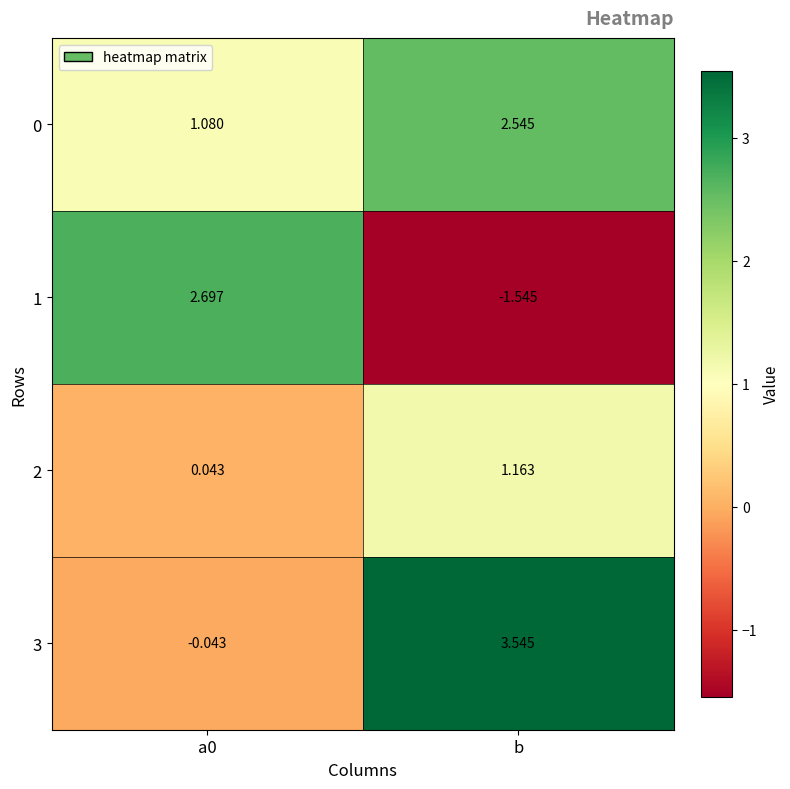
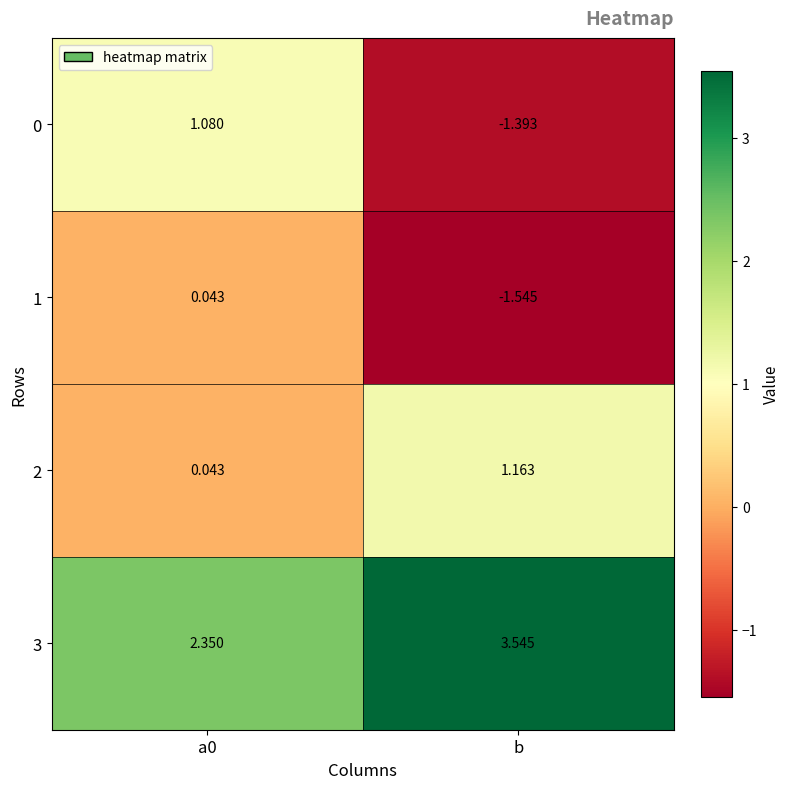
  {
    "0": {
      "a0": 1.080,
-     "b": 2.545
+     "b": -1.393
    },
    "1": {
-     "a0": 2.697,
+     "a0": 0.043,
      "b": -1.545
    },
    "2": {
      "a0": 0.043,
      "b": 1.163
    },
    "3": {
-     "a0": -0.043,
+     "a0": 2.350,
      "b": 3.545
    }
  }
